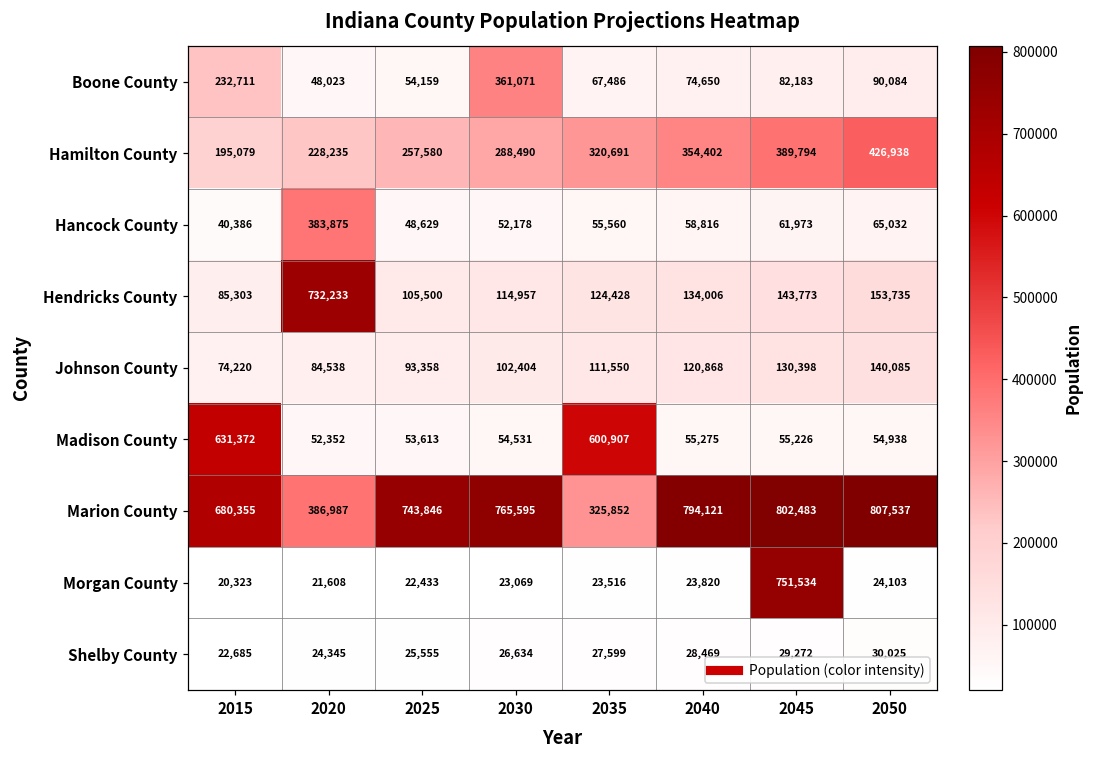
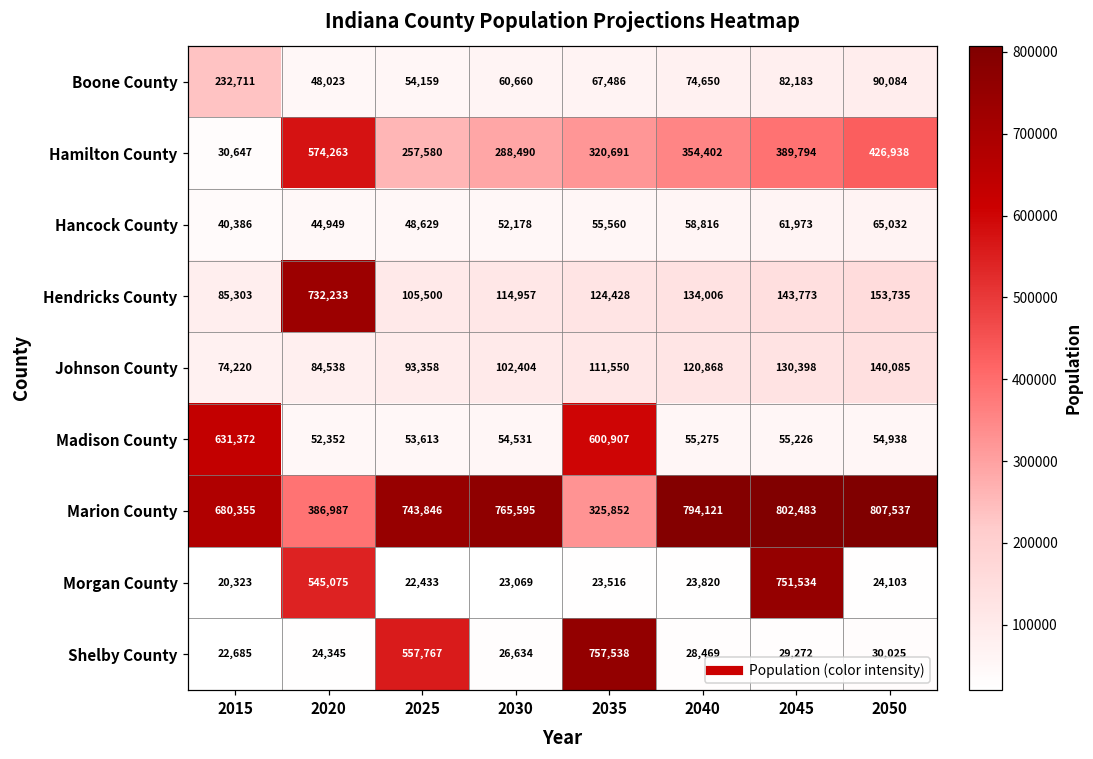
  {
    "Boone County": {
      "2015": "232,711",
      "2020": "48,023",
      "2025": "54,159",
-     "2030": "361,071",
+     "2030": "60,660",
      "2035": "67,486",
      "2040": "74,650",
      "2045": "82,183",
      "2050": "90,084"
    },
    "Hamilton County": {
-     "2015": "195,079",
-     "2020": "228,235",
+     "2015": "30,647",
+     "2020": "574,263",
      "2025": "257,580",
      "2030": "288,490",
      "2035": "320,691",
      "2040": "354,402",
      "2045": "389,794",
      "2050": "426,938"
    },
    "Hancock County": {
      "2015": "40,386",
-     "2020": "383,875",
+     "2020": "44,949",
      "2025": "48,629",
      "2030": "52,178",
      "2035": "55,560",
      "2040": "58,816",
      "2045": "61,973",
      "2050": "65,032"
    },
    "Hendricks County": {
      "2015": "85,303",
      "2020": "732,233",
      "2025": "105,500",
      "2030": "114,957",
      "2035": "124,428",
      "2040": "134,006",
      "2045": "143,773",
      "2050": "153,735"
    },
    "Johnson County": {
      "2015": "74,220",
      "2020": "84,538",
      "2025": "93,358",
      "2030": "102,404",
      "2035": "111,550",
      "2040": "120,868",
      "2045": "130,398",
      "2050": "140,085"
    },
    "Madison County": {
      "2015": "631,372",
      "2020": "52,352",
      "2025": "53,613",
      "2030": "54,531",
      "2035": "600,907",
      "2040": "55,275",
      "2045": "55,226",
      "2050": "54,938"
    },
    "Marion County": {
      "2015": "680,355",
      "2020": "386,987",
      "2025": "743,846",
      "2030": "765,595",
      "2035": "325,852",
      "2040": "794,121",
      "2045": "802,483",
      "2050": "807,537"
    },
    "Morgan County": {
      "2015": "20,323",
-     "2020": "21,608",
+     "2020": "545,075",
      "2025": "22,433",
      "2030": "23,069",
      "2035": "23,516",
      "2040": "23,820",
      "2045": "751,534",
      "2050": "24,103"
    },
    "Shelby County": {
      "2015": "22,685",
      "2020": "24,345",
-     "2025": "25,555",
+     "2025": "557,767",
      "2030": "26,634",
-     "2035": "27,599"
+     "2035": "757,538"
    }
  }
